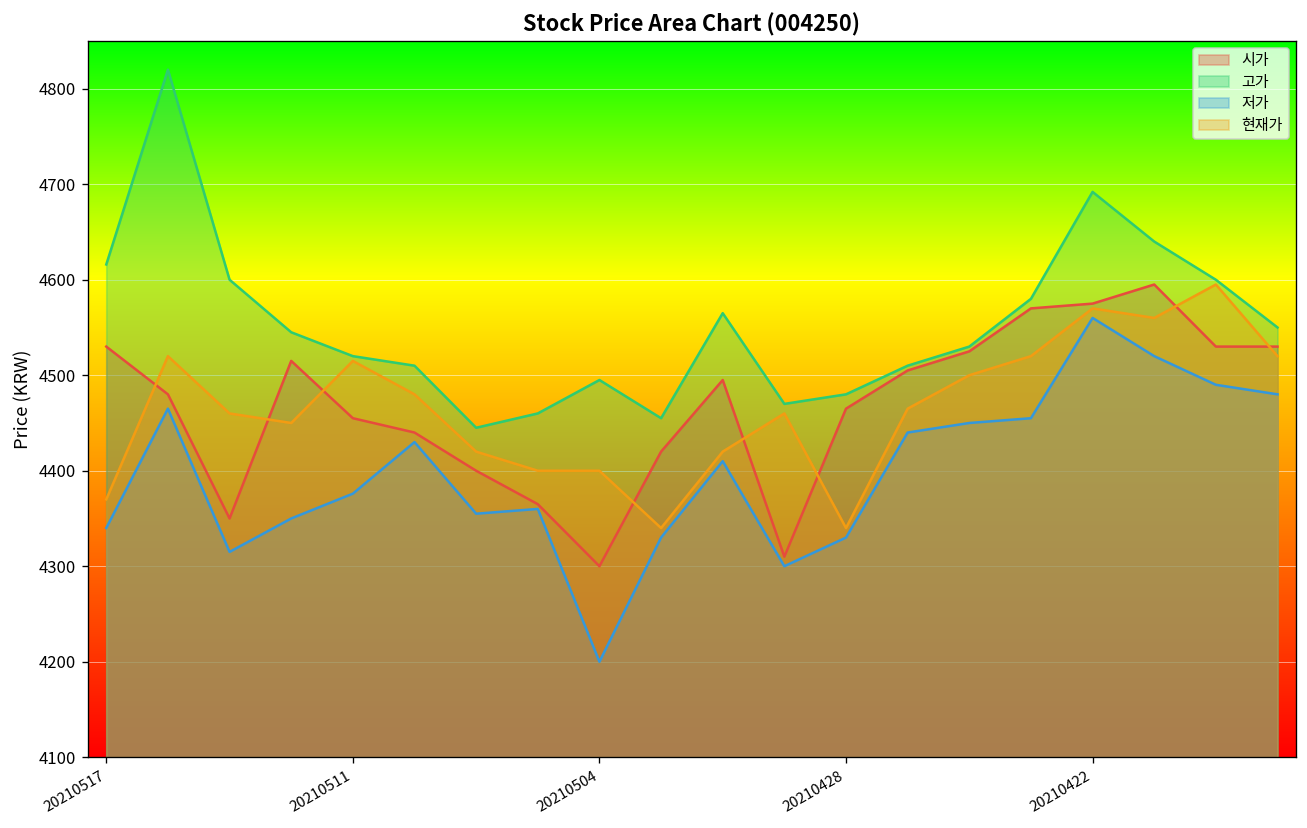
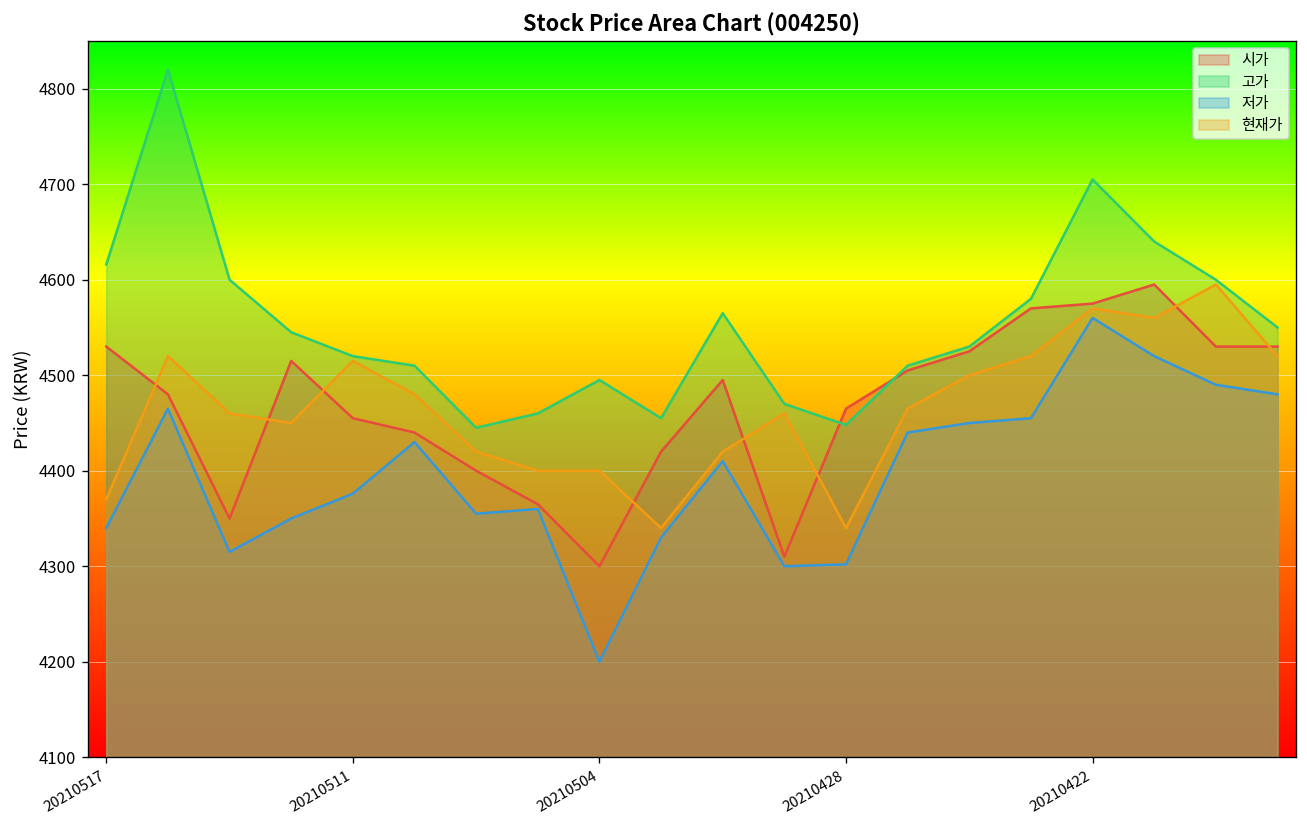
  {
    "고가": {
      "20210517": 4620,
      "20210511": 4520,
      "20210504": 4500,
-     "20210428": 4480,
-     "20210422": 4690
+     "20210428": 4450,
+     "20210422": 4710
    },
    "저가": {
      "20210517": 4340,
      "20210511": 4380,
      "20210504": 4200,
-     "20210428": 4330,
+     "20210428": 4300,
      "20210422": 4560
    }
  }
